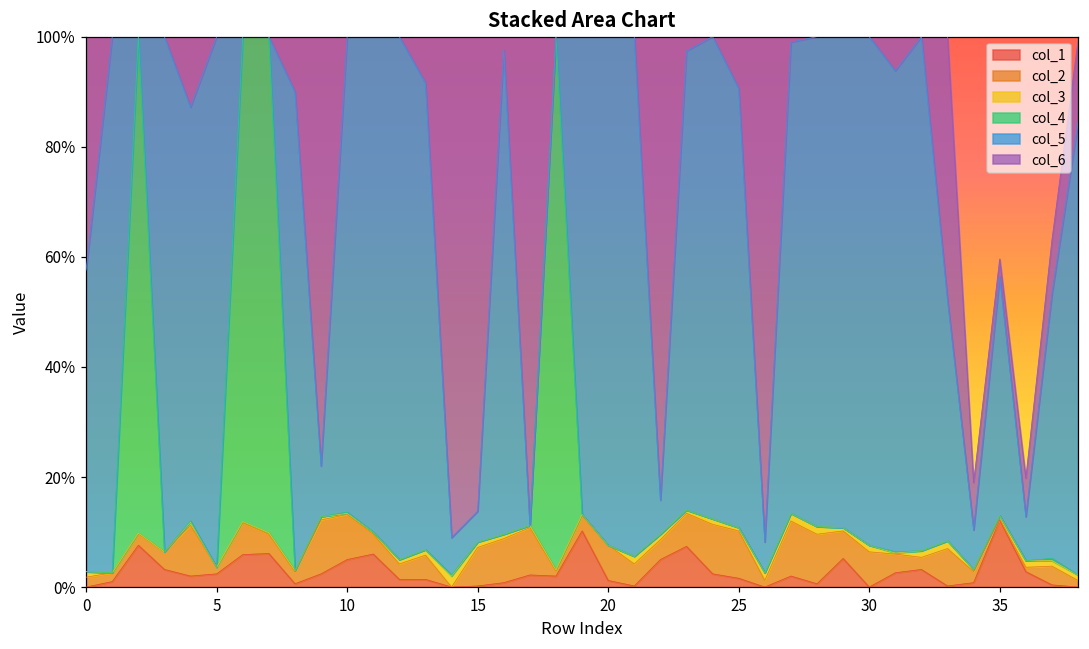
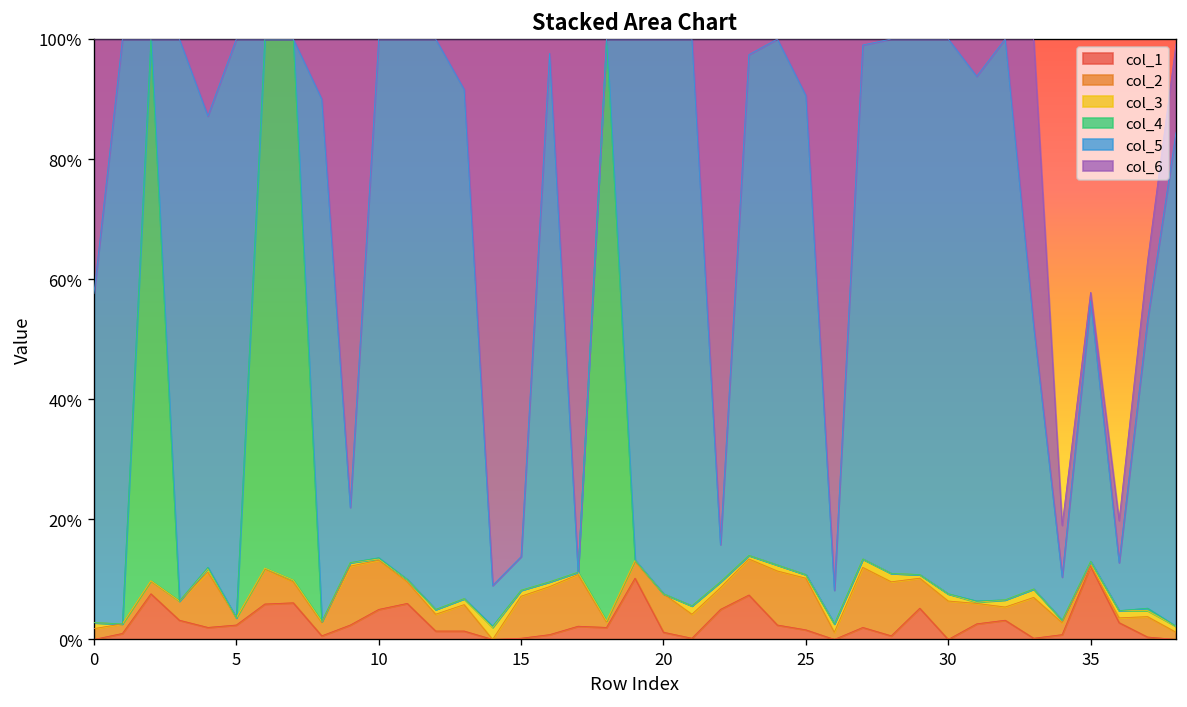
  {
    "col_5": {
      "0": "55%",
      "15": "6%",
      "25": "80%",
      "35": "43%"
    },
    "col_6": {
      "0": "42%",
      "15": "86%",
      "25": "9%",
-     "35": "3%"
+     "35": "1%"
    }
  }
